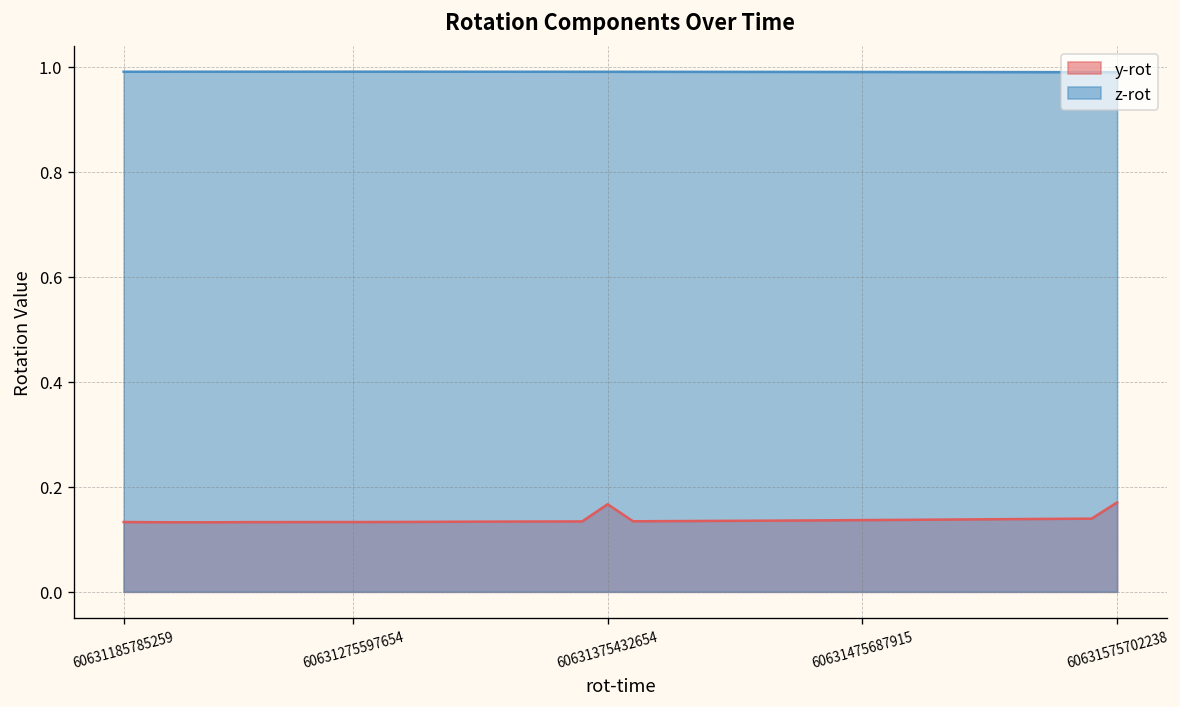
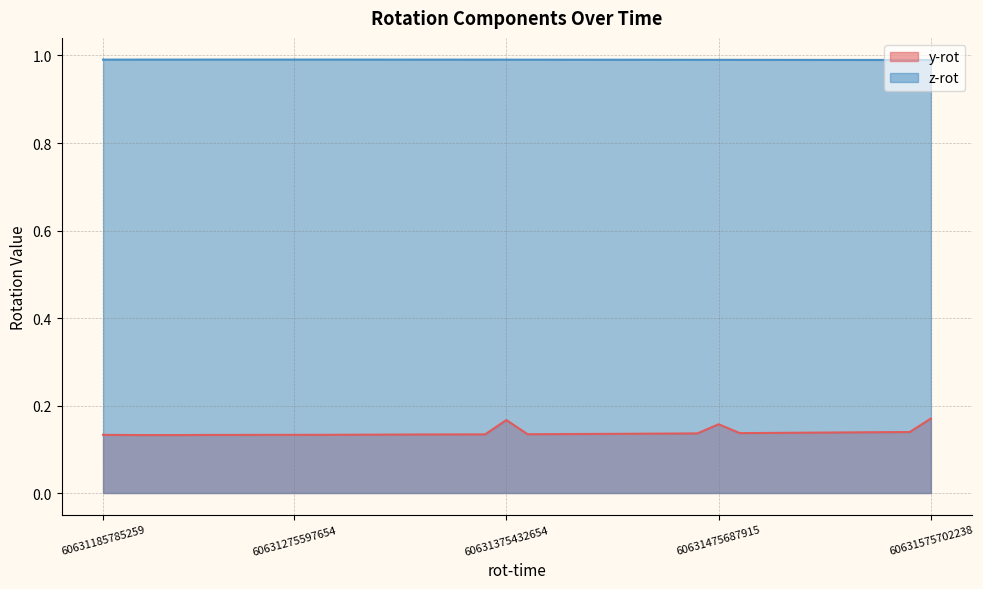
  {
    "y-rot": {
      "60631185785259": 0.13,
      "60631275597654": 0.13,
      "60631375432654": 0.17,
-     "60631475687915": 0.14,
+     "60631475687915": 0.16,
      "60631575702238": 0.17
    },
    "z-rot": {
      "60631185785259": 0.99,
      "60631275597654": 0.99,
      "60631375432654": 0.99,
      "60631475687915": 0.99
    }
  }
